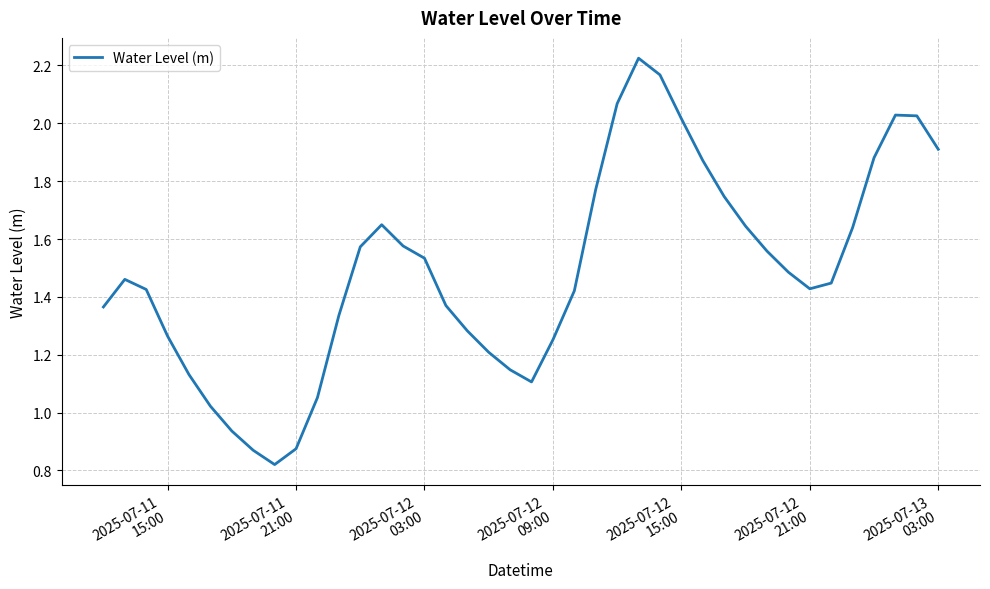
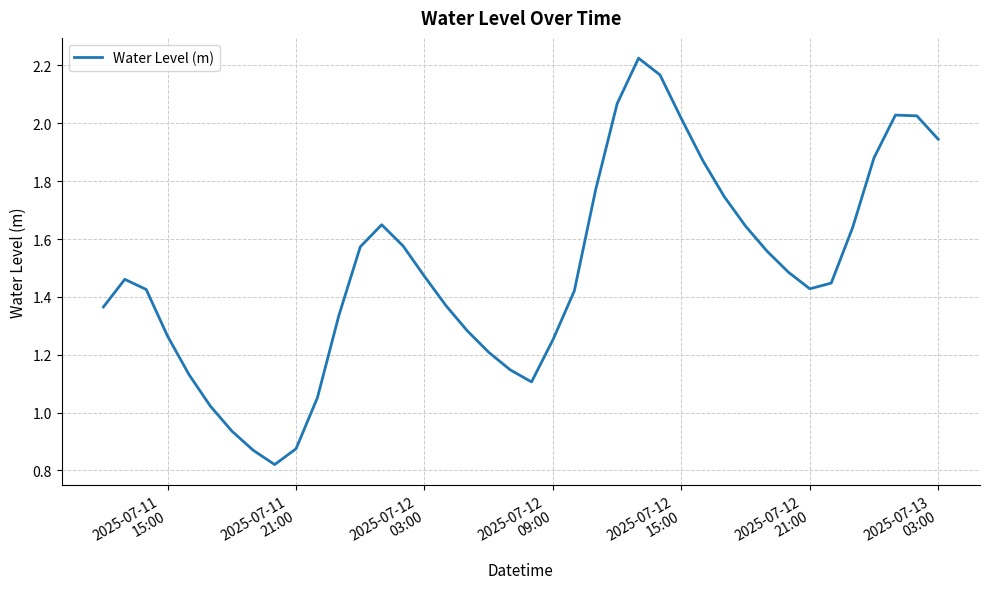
  {
    "2025-07-11 15:00": 1.26,
    "2025-07-11 21:00": 0.88,
-   "2025-07-12 03:00": 1.53,
+   "2025-07-12 03:00": 1.47,
    "2025-07-12 09:00": 1.25,
    "2025-07-12 15:00": 2.02,
    "2025-07-12 21:00": 1.43,
-   "2025-07-13 03:00": 1.91
+   "2025-07-13 03:00": 1.94
  }
